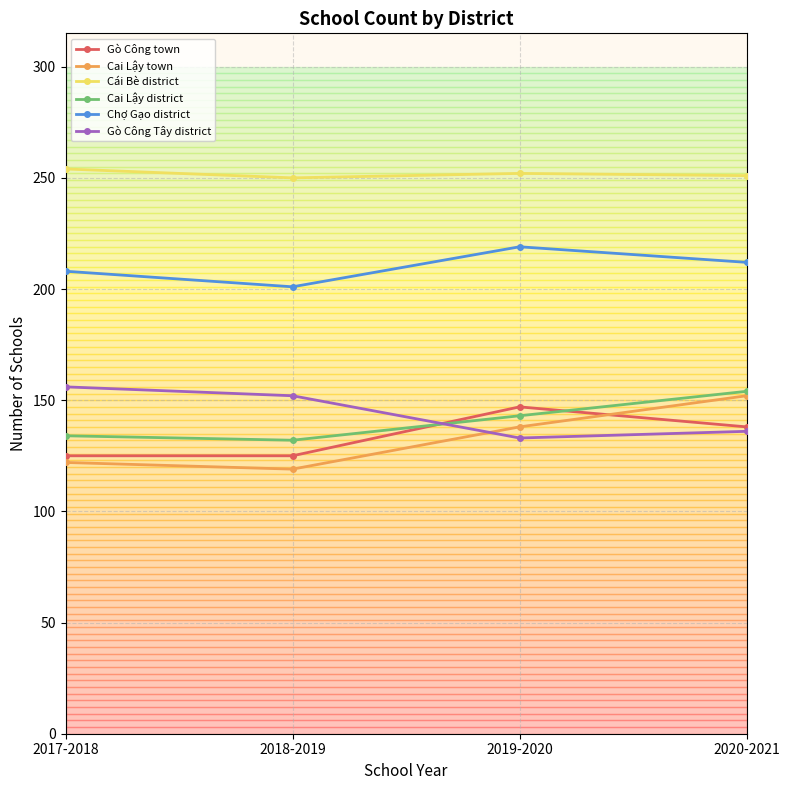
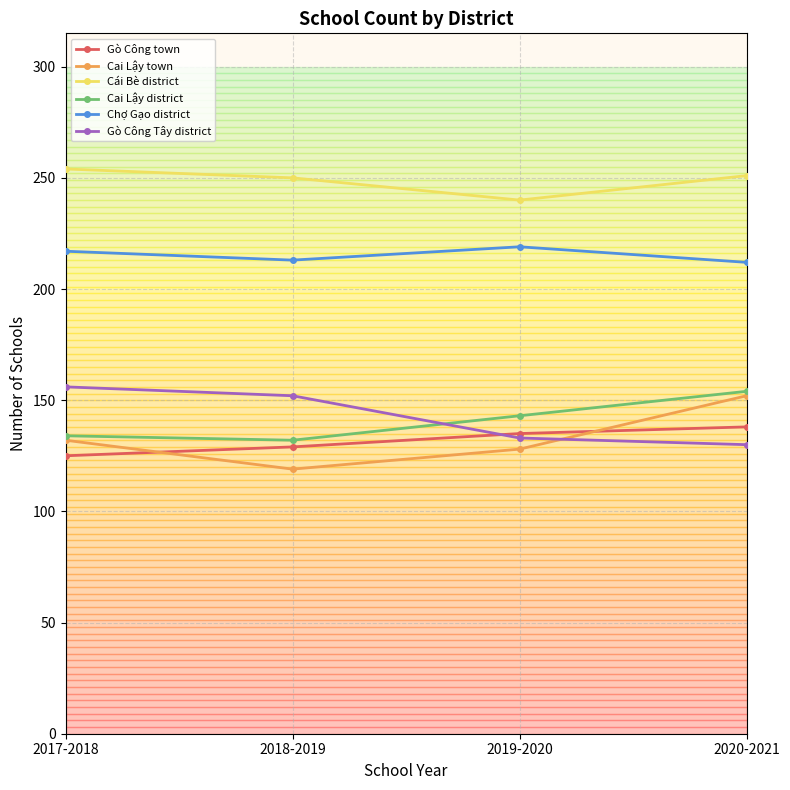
  {
    "Gò Công town": {
      "2017-2018": 125,
-     "2018-2019": 125,
-     "2019-2020": 147,
+     "2018-2019": 129,
+     "2019-2020": 135,
      "2020-2021": 138
    },
    "Cai Lậy town": {
-     "2017-2018": 122,
+     "2017-2018": 132,
      "2018-2019": 119,
-     "2019-2020": 138,
+     "2019-2020": 128,
      "2020-2021": 152
    },
    "Cái Bè district": {
      "2017-2018": 254,
      "2018-2019": 250,
-     "2019-2020": 252,
+     "2019-2020": 240,
      "2020-2021": 251
    },
    "Cai Lậy district": {
      "2017-2018": 134,
      "2018-2019": 132,
      "2019-2020": 143,
      "2020-2021": 154
    },
    "Chợ Gạo district": {
-     "2017-2018": 208,
-     "2018-2019": 201,
+     "2017-2018": 217,
+     "2018-2019": 213,
      "2019-2020": 219,
      "2020-2021": 212
    },
    "Gò Công Tây district": {
      "2017-2018": 156,
      "2018-2019": 152,
      "2019-2020": 133,
-     "2020-2021": 136
+     "2020-2021": 130
    }
  }
